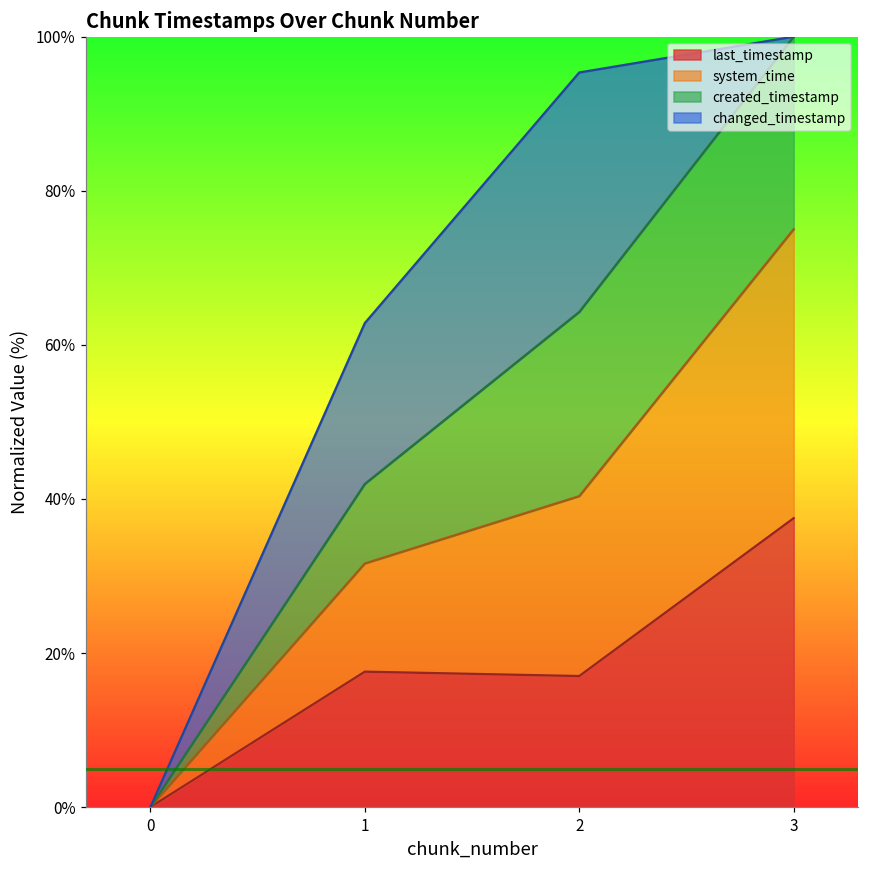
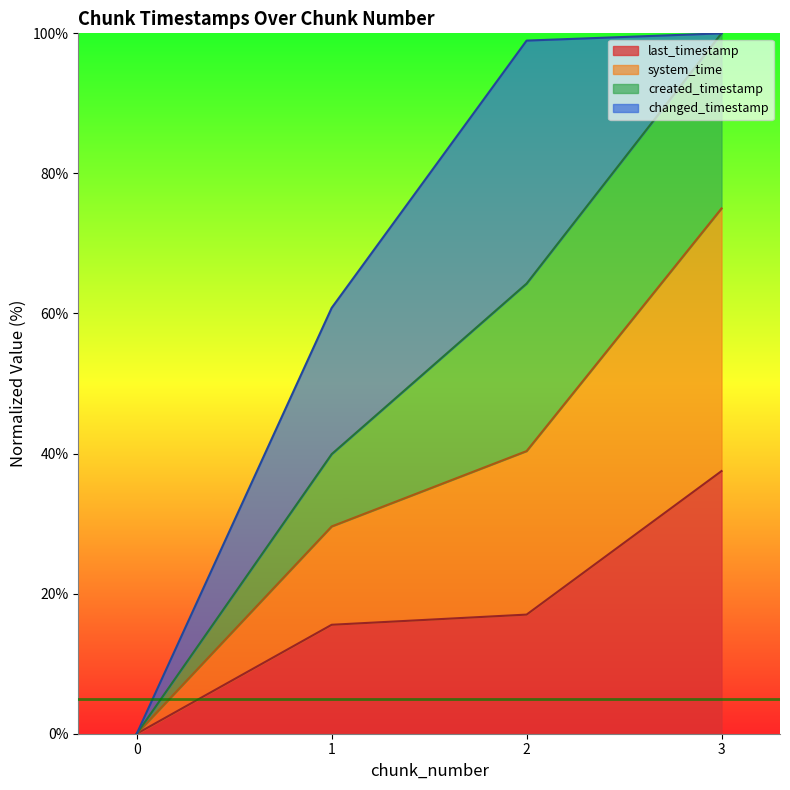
  {
    "last_timestamp": {
-     "1": "18%",
+     "1": "16%",
      "2": "17%",
      "3": "38%"
    },
    "system_time": {
      "1": "14%",
      "2": "23%",
      "3": "38%"
    },
    "created_timestamp": {
      "1": "10%",
      "2": "24%"
    },
    "changed_timestamp": {
      "1": "21%",
-     "2": "31%"
+     "2": "35%"
    }
  }
